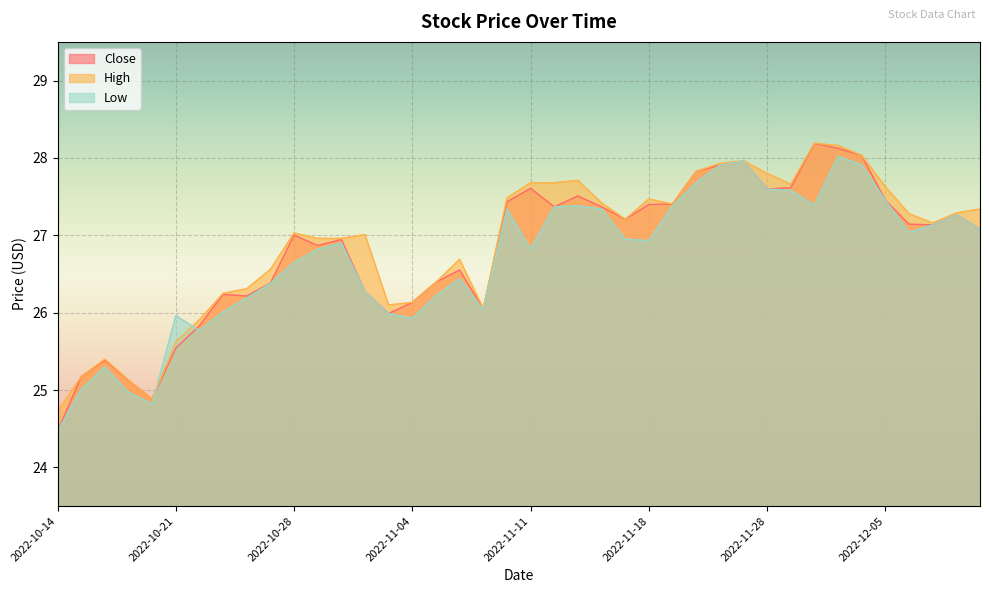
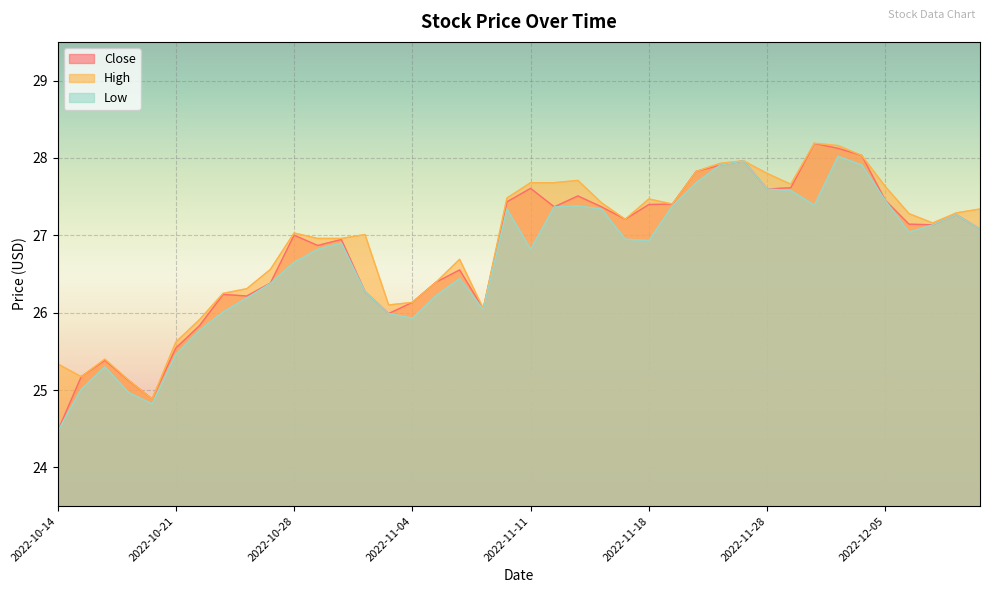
  {
    "Close": {
      "2022-10-21": 25.5,
      "2022-11-11": 27.6,
      "2022-11-18": 27.4
    },
    "High": {
-     "2022-10-14": 24.7,
+     "2022-10-14": 25.3,
      "2022-10-21": 25.6,
      "2022-11-11": 27.7,
      "2022-11-18": 27.5,
      "2022-11-28": 27.8,
      "2022-12-05": 27.6
    },
    "Low": {
-     "2022-10-21": 26.0,
+     "2022-10-21": 25.5,
      "2022-10-28": 26.6,
      "2022-11-04": 25.9,
      "2022-11-11": 26.8,
      "2022-11-18": 26.9
    }
  }
